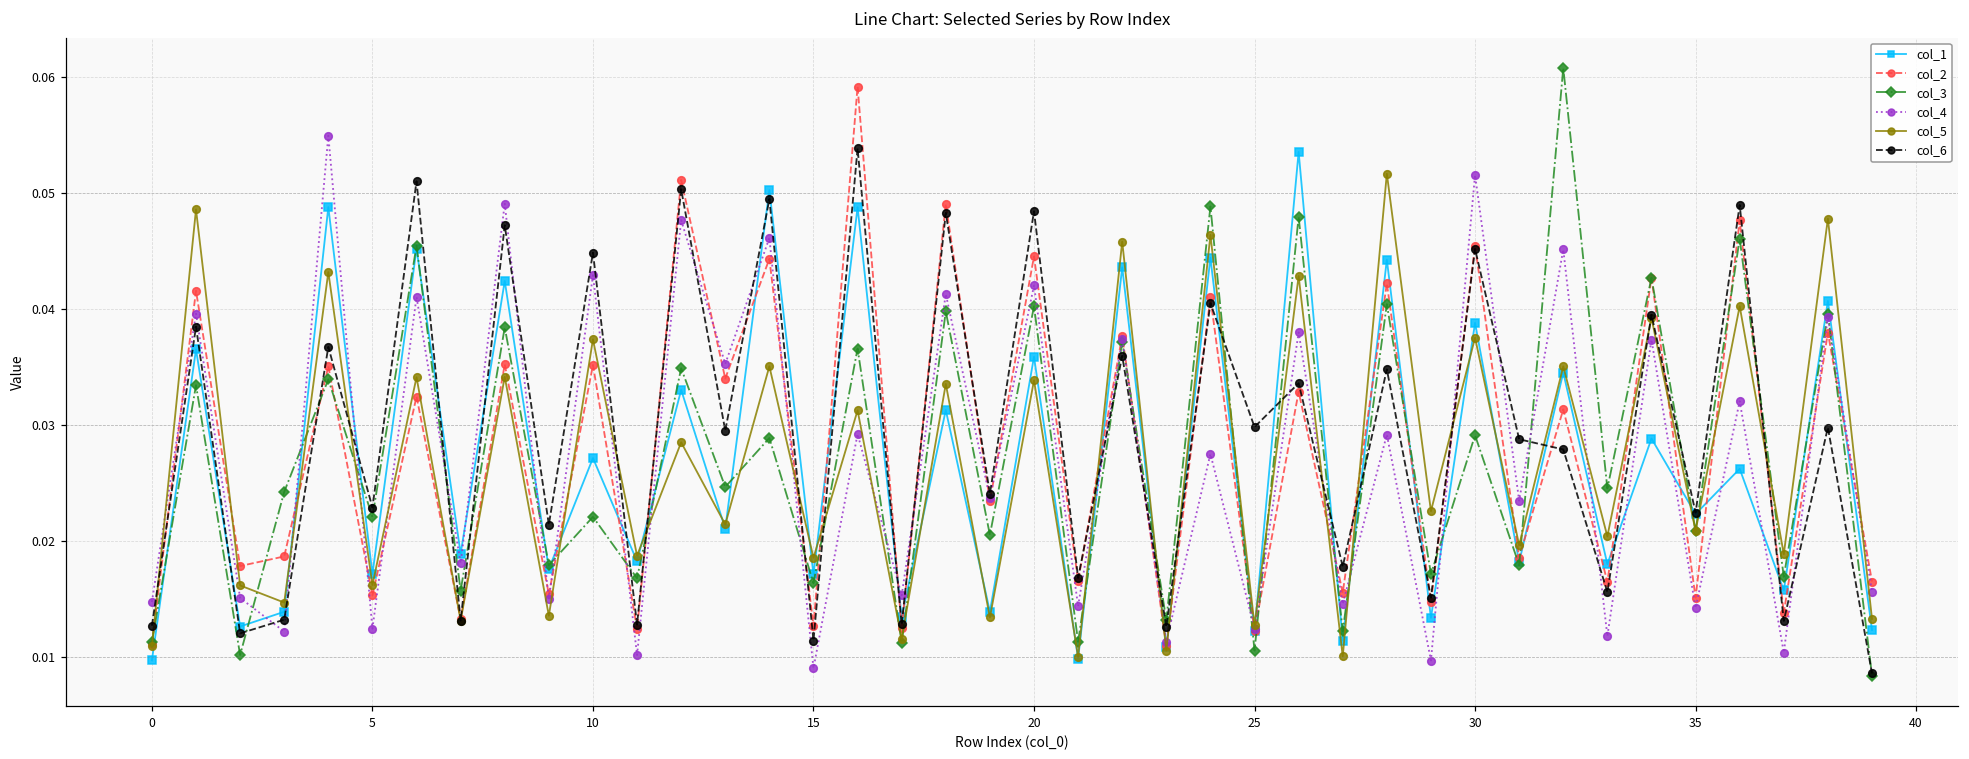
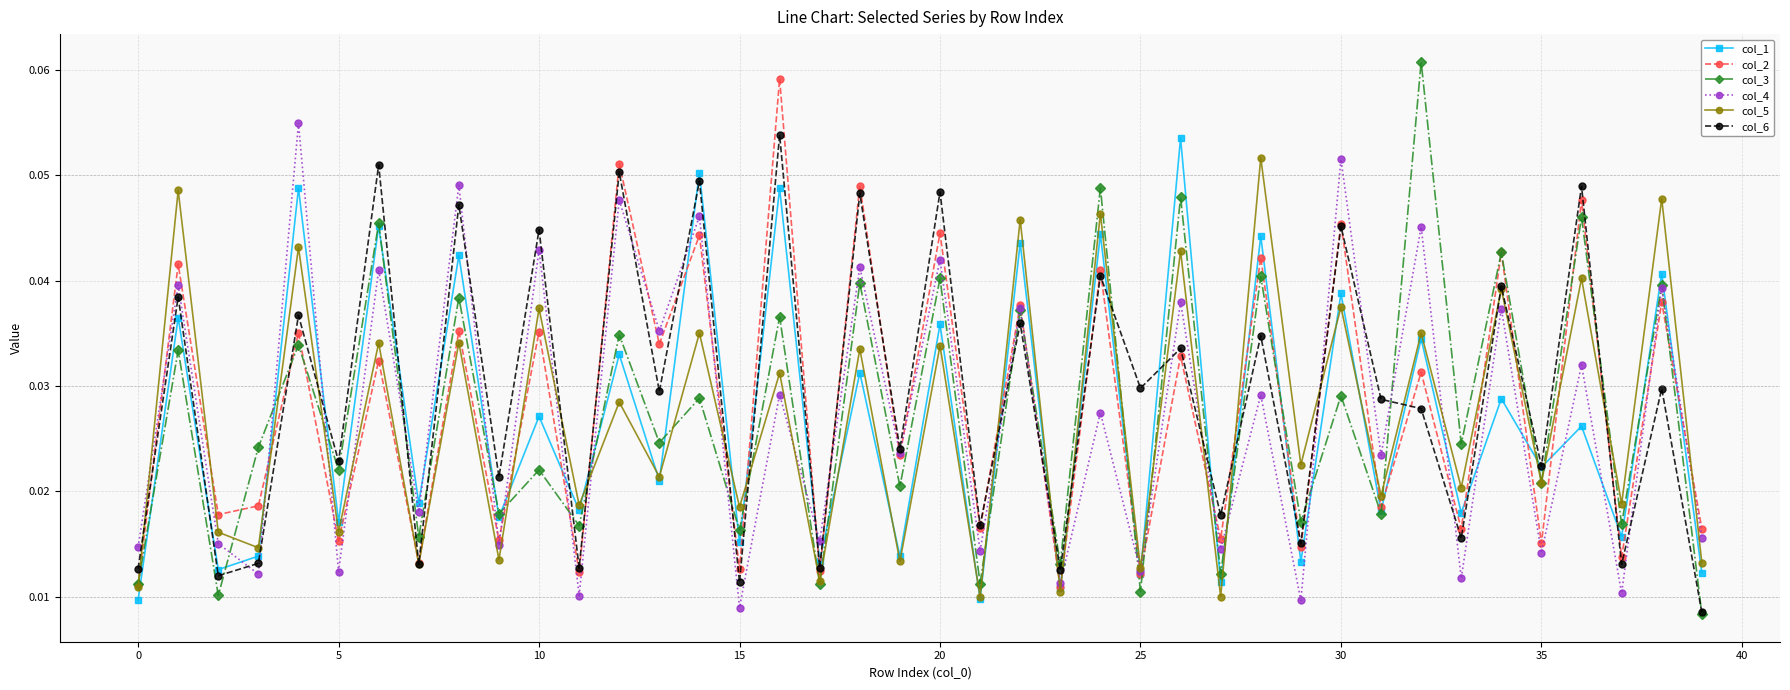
  {
    "col_1": {
      "0": 0.0097,
      "5": 0.0171,
      "10": 0.0271,
-     "15": 0.0171,
+     "15": 0.0152,
      "20": 0.0359,
      "30": 0.0388
    },
    "col_2": {
      "5": 0.0153,
      "10": 0.0351,
      "15": 0.0126,
      "20": 0.0445,
      "30": 0.0454,
      "35": 0.0151
    },
    "col_3": {
      "5": 0.0220,
      "10": 0.0220,
      "15": 0.0163,
      "20": 0.0402,
      "25": 0.0105,
      "30": 0.0291
    },
    "col_4": {
      "0": 0.0147,
      "5": 0.0124,
      "10": 0.0429,
      "15": 0.0090,
      "20": 0.0420,
      "30": 0.0515,
      "35": 0.0142
    },
    "col_5": {
      "5": 0.0162,
      "10": 0.0374,
      "15": 0.0185,
      "20": 0.0338,
      "25": 0.0127,
      "30": 0.0375
    },
    "col_6": {
      "0": 0.0127,
      "5": 0.0229,
      "10": 0.0448,
      "15": 0.0114,
      "20": 0.0484,
      "25": 0.0298,
      "30": 0.0452
    }
  }
